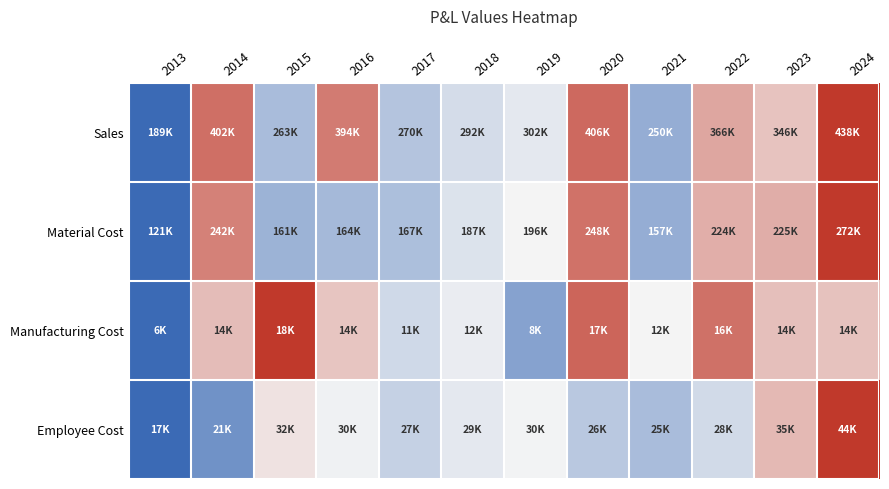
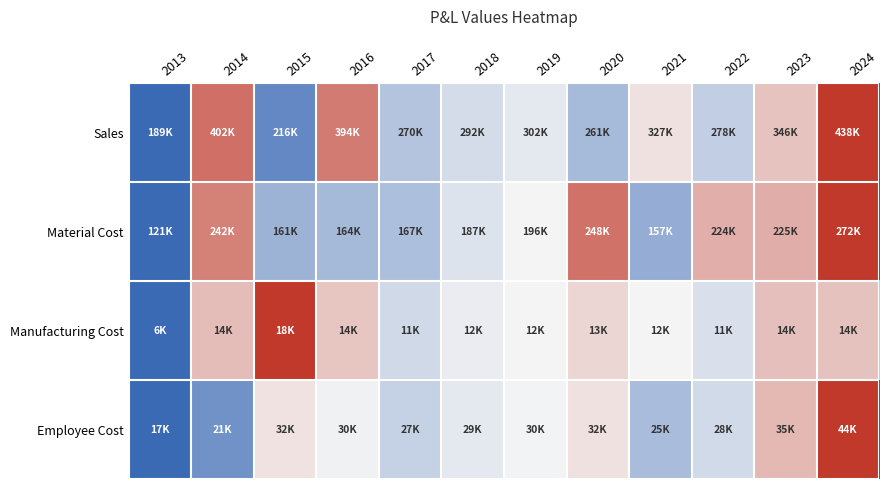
  {
    "Sales": {
      "2013": "189K",
      "2014": "402K",
-     "2015": "263K",
+     "2015": "216K",
      "2016": "394K",
      "2017": "270K",
      "2018": "292K",
      "2019": "302K",
-     "2020": "406K",
-     "2021": "250K",
-     "2022": "366K",
+     "2020": "261K",
+     "2021": "327K",
+     "2022": "278K",
      "2023": "346K",
      "2024": "438K"
    },
    "Material Cost": {
      "2013": "121K",
      "2014": "242K",
      "2015": "161K",
      "2016": "164K",
      "2017": "167K",
      "2018": "187K",
      "2019": "196K",
      "2020": "248K",
      "2021": "157K",
      "2022": "224K",
      "2023": "225K",
      "2024": "272K"
    },
    "Manufacturing Cost": {
      "2013": "6K",
      "2014": "14K",
      "2015": "18K",
      "2016": "14K",
      "2017": "11K",
      "2018": "12K",
-     "2019": "8K",
-     "2020": "17K",
+     "2019": "12K",
+     "2020": "13K",
      "2021": "12K",
-     "2022": "16K",
+     "2022": "11K",
      "2023": "14K",
      "2024": "14K"
    },
    "Employee Cost": {
      "2013": "17K",
      "2014": "21K",
      "2015": "32K",
      "2016": "30K",
      "2017": "27K",
      "2018": "29K",
      "2019": "30K",
-     "2020": "26K",
+     "2020": "32K",
      "2021": "25K",
      "2022": "28K",
      "2023": "35K",
      "2024": "44K"
    }
  }
